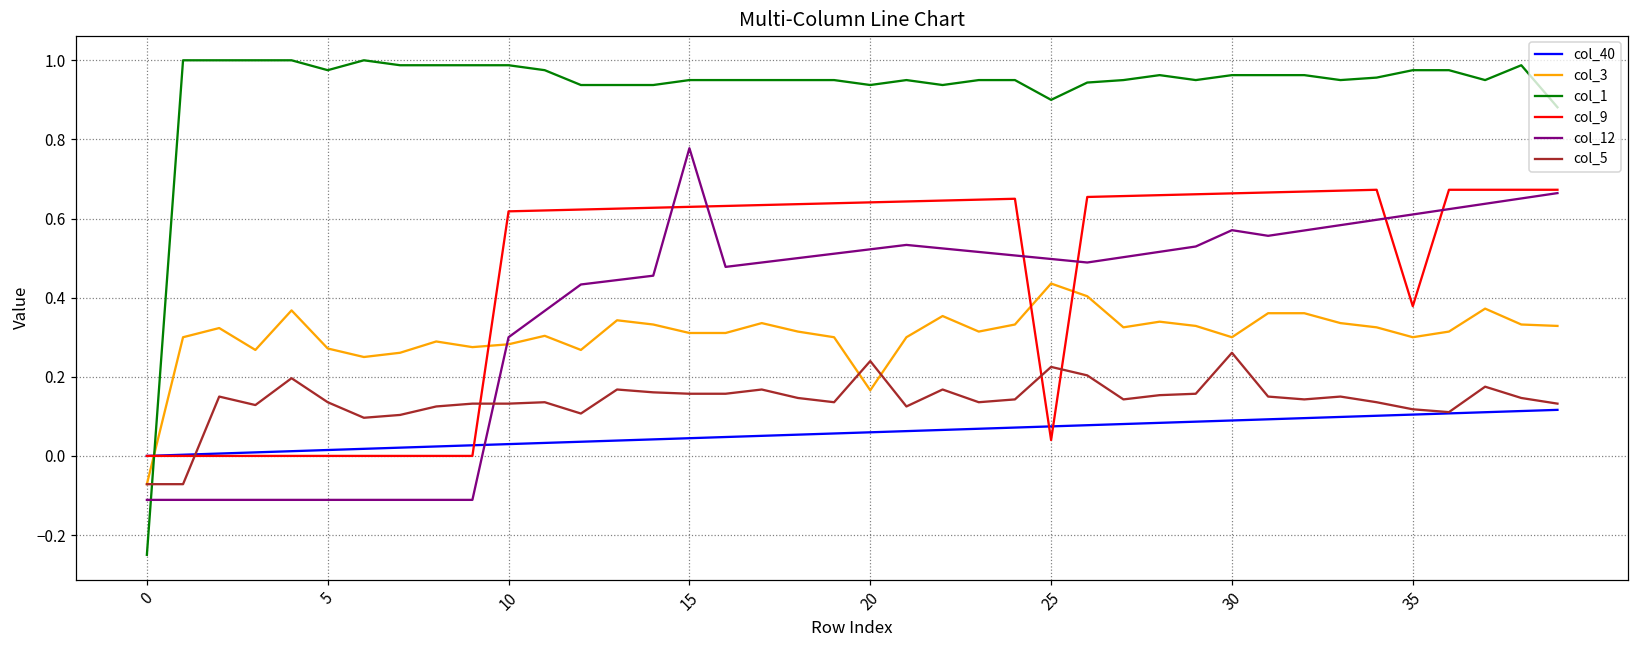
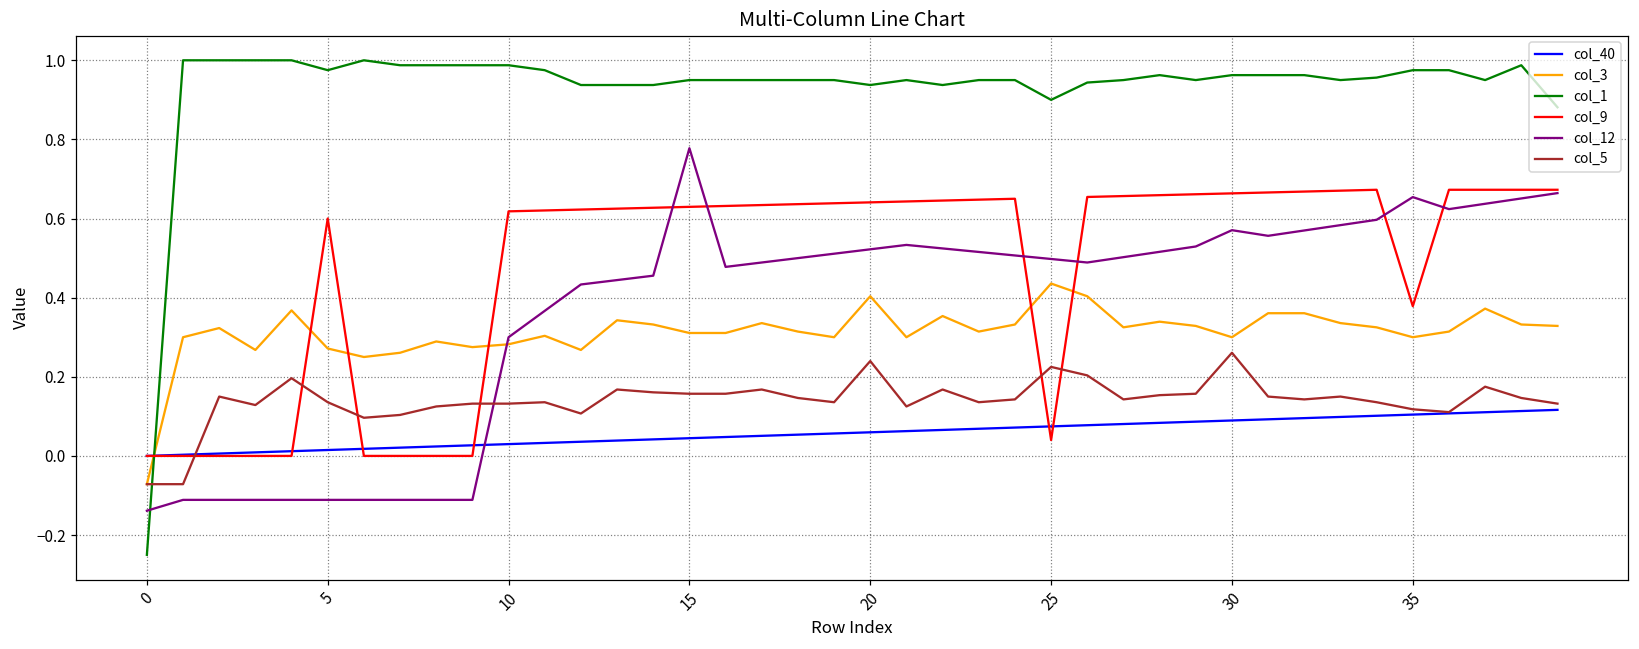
  {
    "col_40": {
      "5": 0.01,
      "10": 0.03,
      "15": 0.04,
      "20": 0.06,
      "25": 0.07,
      "30": 0.09,
      "35": 0.10
    },
    "col_3": {
      "5": 0.27,
      "10": 0.28,
      "15": 0.31,
-     "20": 0.17,
+     "20": 0.40,
      "25": 0.44,
      "30": 0.30,
      "35": 0.30
    },
    "col_1": {
      "0": -0.25,
      "5": 0.98,
      "10": 0.99,
      "15": 0.95,
      "20": 0.94,
      "25": 0.90,
      "30": 0.96,
      "35": 0.98
    },
    "col_9": {
-     "5": 0.0,
+     "5": 0.6,
      "10": 0.62,
      "15": 0.63,
      "20": 0.64,
      "25": 0.04,
      "30": 0.66,
      "35": 0.38
    },
    "col_12": {
-     "0": -0.11,
+     "0": -0.14,
      "5": -0.11,
      "10": 0.30,
      "15": 0.78,
      "20": 0.52,
      "25": 0.50,
      "30": 0.57,
-     "35": 0.61
+     "35": 0.65
    },
    "col_5": {
      "5": 0.14,
      "10": 0.13,
      "15": 0.16,
      "20": 0.24,
      "25": 0.23,
      "30": 0.26,
      "35": 0.12
    }
  }
